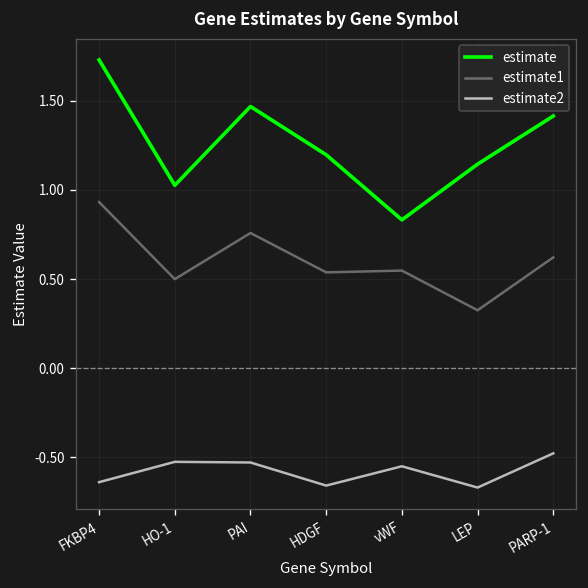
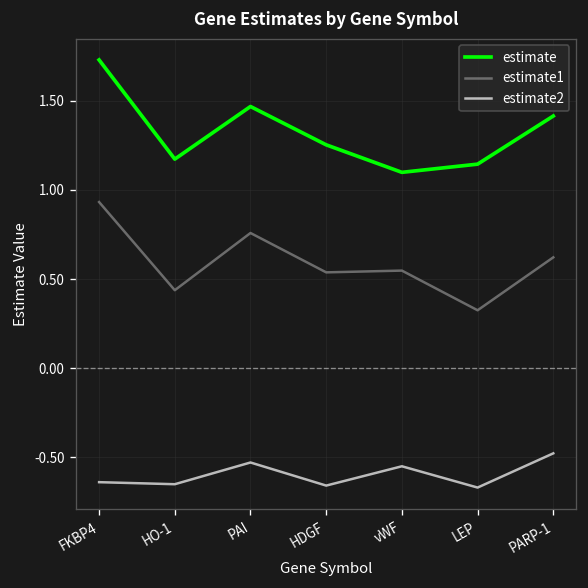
  {
    "estimate": {
      "FKBP4": 1.73,
-     "HO-1": 1.03,
+     "HO-1": 1.17,
      "PAI": 1.47,
-     "HDGF": 1.20,
-     "vWF": 0.83,
+     "HDGF": 1.25,
+     "vWF": 1.10,
      "LEP": 1.15,
      "PARP-1": 1.42
    },
    "estimate1": {
      "FKBP4": 0.93,
-     "HO-1": 0.50,
+     "HO-1": 0.44,
      "PAI": 0.76,
      "HDGF": 0.54,
      "vWF": 0.55,
      "LEP": 0.32,
      "PARP-1": 0.62
    },
    "estimate2": {
      "FKBP4": -0.64,
-     "HO-1": -0.53,
+     "HO-1": -0.65,
      "PAI": -0.53,
      "HDGF": -0.66,
      "vWF": -0.55,
      "LEP": -0.67,
      "PARP-1": -0.48
    }
  }
